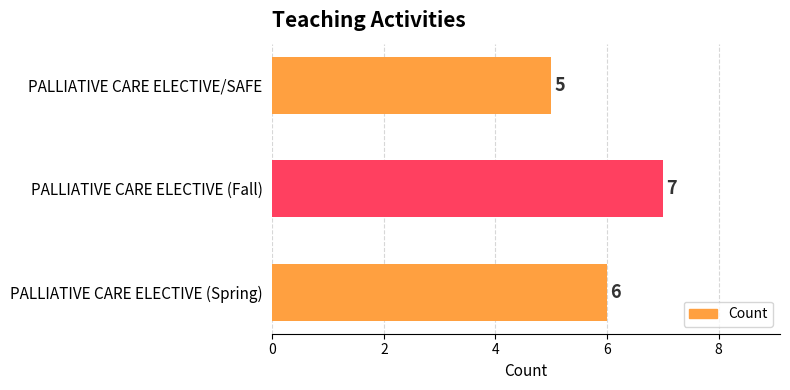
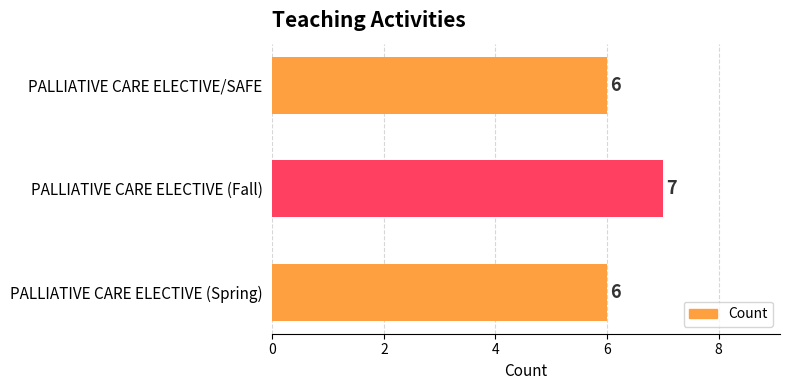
  {
-   "PALLIATIVE CARE ELECTIVE/SAFE": 5,
+   "PALLIATIVE CARE ELECTIVE/SAFE": 6,
    "PALLIATIVE CARE ELECTIVE (Fall)": 7,
    "PALLIATIVE CARE ELECTIVE (Spring)": 6
  }
